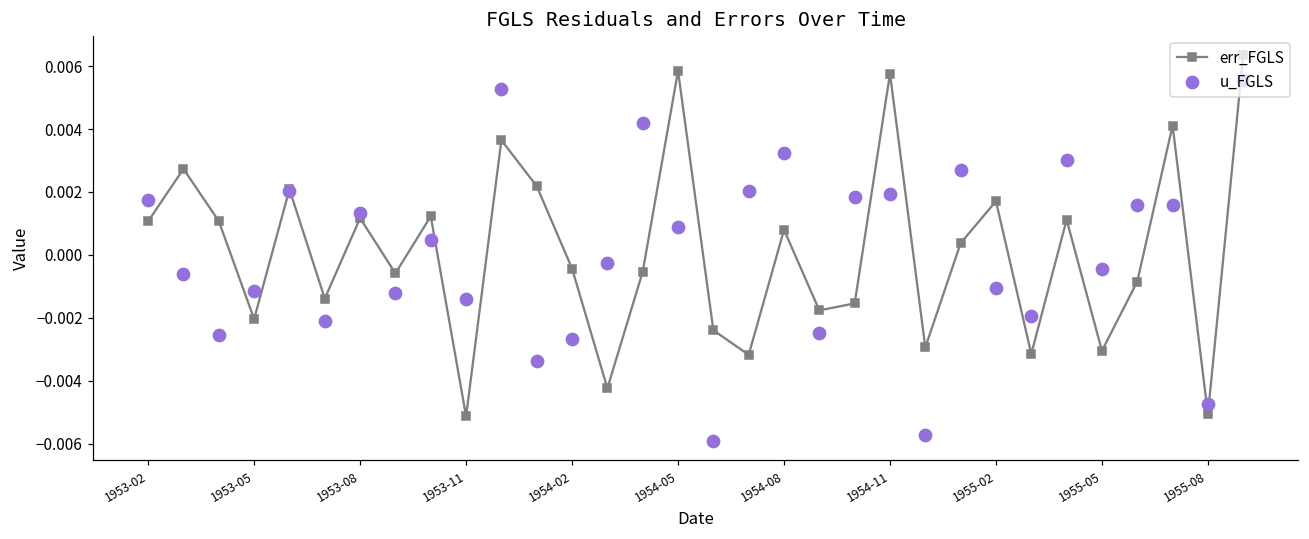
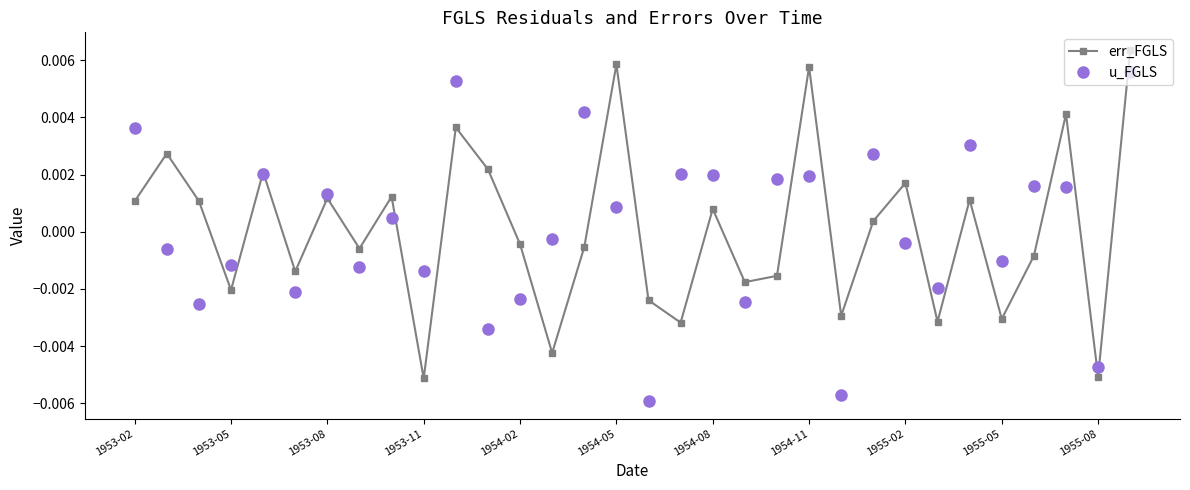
  {
    "err_FGLS": {
      "1953-02": 0.0011,
      "1953-05": -0.0020,
      "1953-08": 0.0012,
      "1953-11": -0.0051,
      "1954-02": -0.0004,
      "1954-05": 0.0059,
      "1954-08": 0.0008,
      "1954-11": 0.0058,
      "1955-02": 0.0017,
      "1955-05": -0.0031,
      "1955-08": -0.0051
    },
    "u_FGLS": {
-     "1953-02": 0.0017,
+     "1953-02": 0.0036,
      "1953-05": -0.0011,
      "1953-08": 0.0013,
      "1953-11": -0.0014,
-     "1954-02": -0.0027,
+     "1954-02": -0.0024,
      "1954-05": 0.0009,
-     "1954-08": 0.0033,
+     "1954-08": 0.0020,
      "1954-11": 0.0019,
-     "1955-02": -0.0010,
-     "1955-05": -0.0005,
+     "1955-02": -0.0004,
+     "1955-05": -0.0010,
      "1955-08": -0.0047
    }
  }
